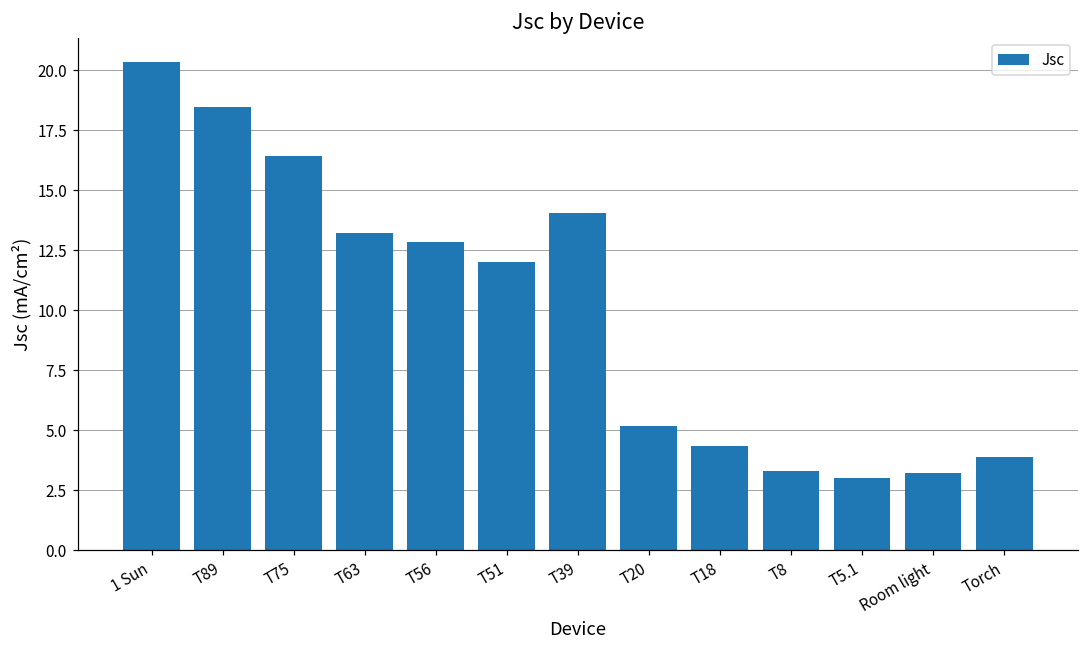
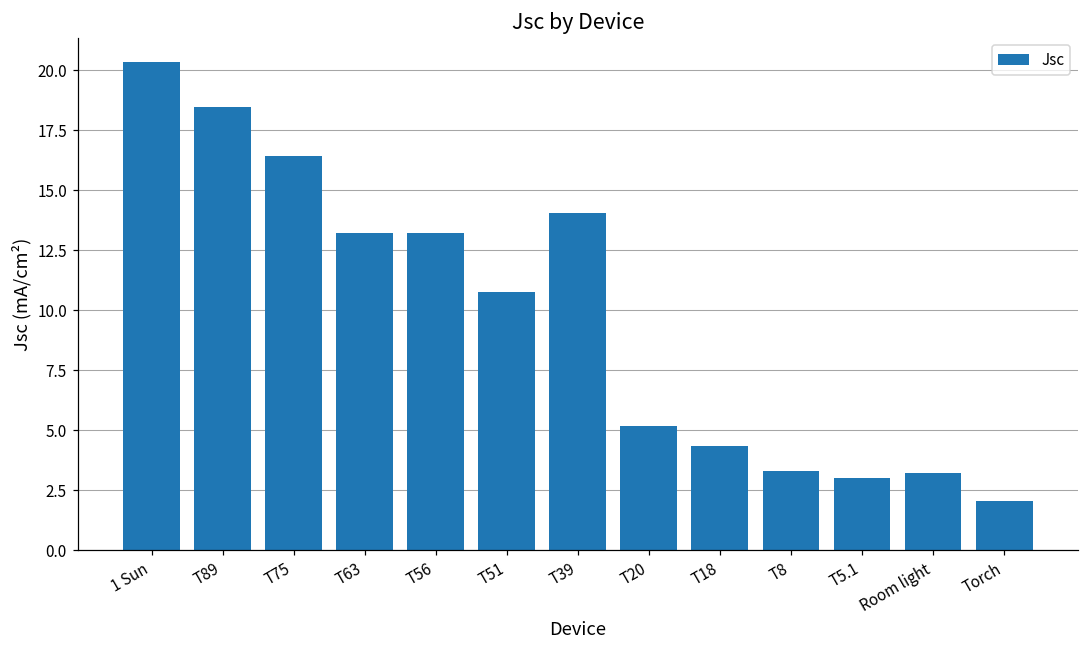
  {
    "1 Sun": 20.3,
    "T89": 18.5,
    "T75": 16.4,
    "T63": 13.2,
-   "T56": 12.8,
-   "T51": 12.0,
+   "T56": 13.2,
+   "T51": 10.8,
    "T39": 14.1,
    "T20": 5.2,
    "T18": 4.3,
    "T8": 3.3,
    "T5.1": 3.0,
    "Room light": 3.2,
-   "Torch": 3.9
+   "Torch": 2.0
  }
